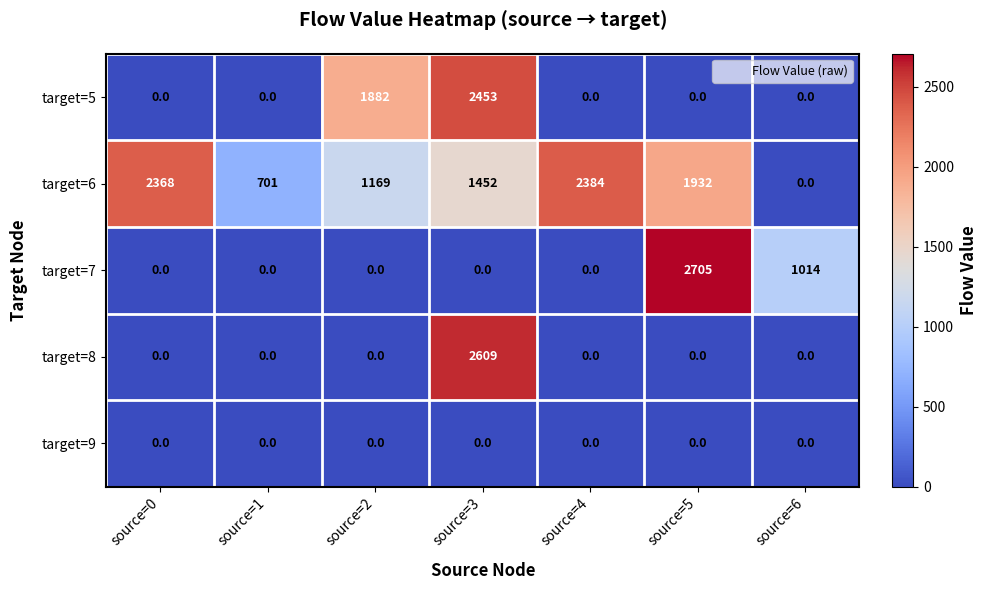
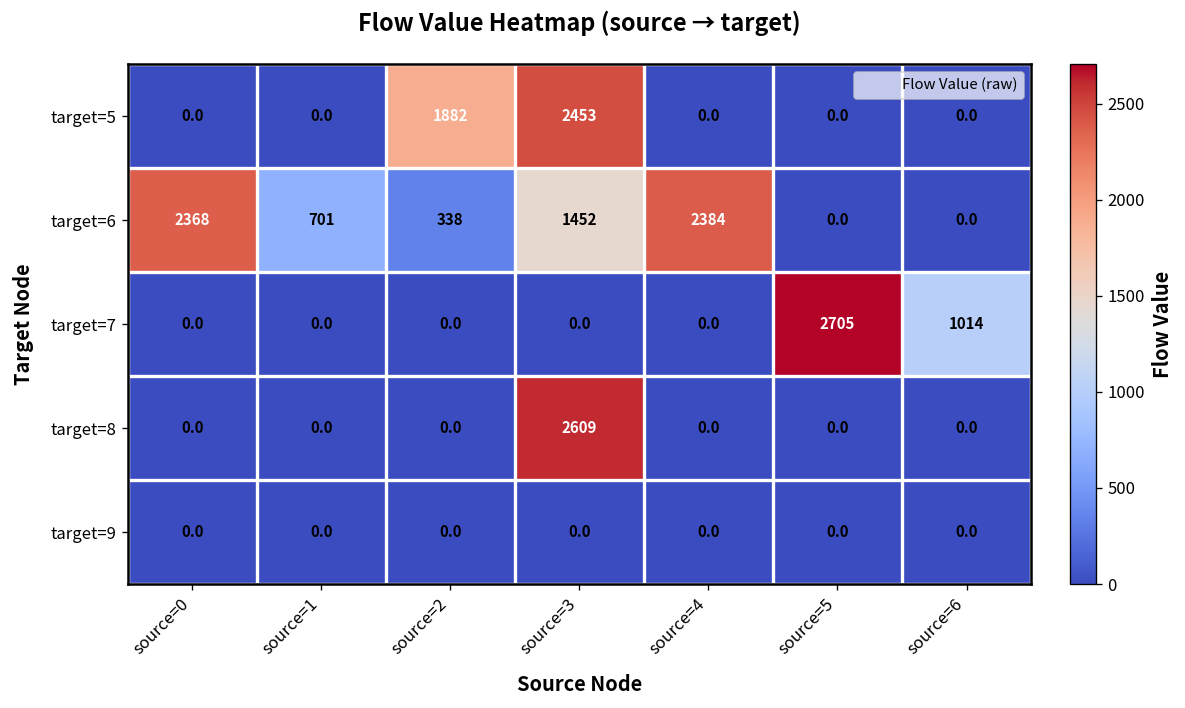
  {
    "target=5": {
      "source=0": 0.0,
      "source=1": 0.0,
      "source=2": 1882,
      "source=3": 2453,
      "source=4": 0.0,
      "source=5": 0.0,
      "source=6": 0.0
    },
    "target=6": {
      "source=0": 2368,
      "source=1": 701,
-     "source=2": 1169,
+     "source=2": 338,
      "source=3": 1452,
      "source=4": 2384,
-     "source=5": 1932,
+     "source=5": 0.0,
      "source=6": 0.0
    },
    "target=7": {
      "source=0": 0.0,
      "source=1": 0.0,
      "source=2": 0.0,
      "source=3": 0.0,
      "source=4": 0.0,
      "source=5": 2705,
      "source=6": 1014
    },
    "target=8": {
      "source=0": 0.0,
      "source=1": 0.0,
      "source=2": 0.0,
      "source=3": 2609,
      "source=4": 0.0,
      "source=5": 0.0,
      "source=6": 0.0
    },
    "target=9": {
      "source=0": 0.0,
      "source=1": 0.0,
      "source=2": 0.0,
      "source=3": 0.0,
      "source=4": 0.0,
      "source=5": 0.0,
      "source=6": 0.0
    }
  }
